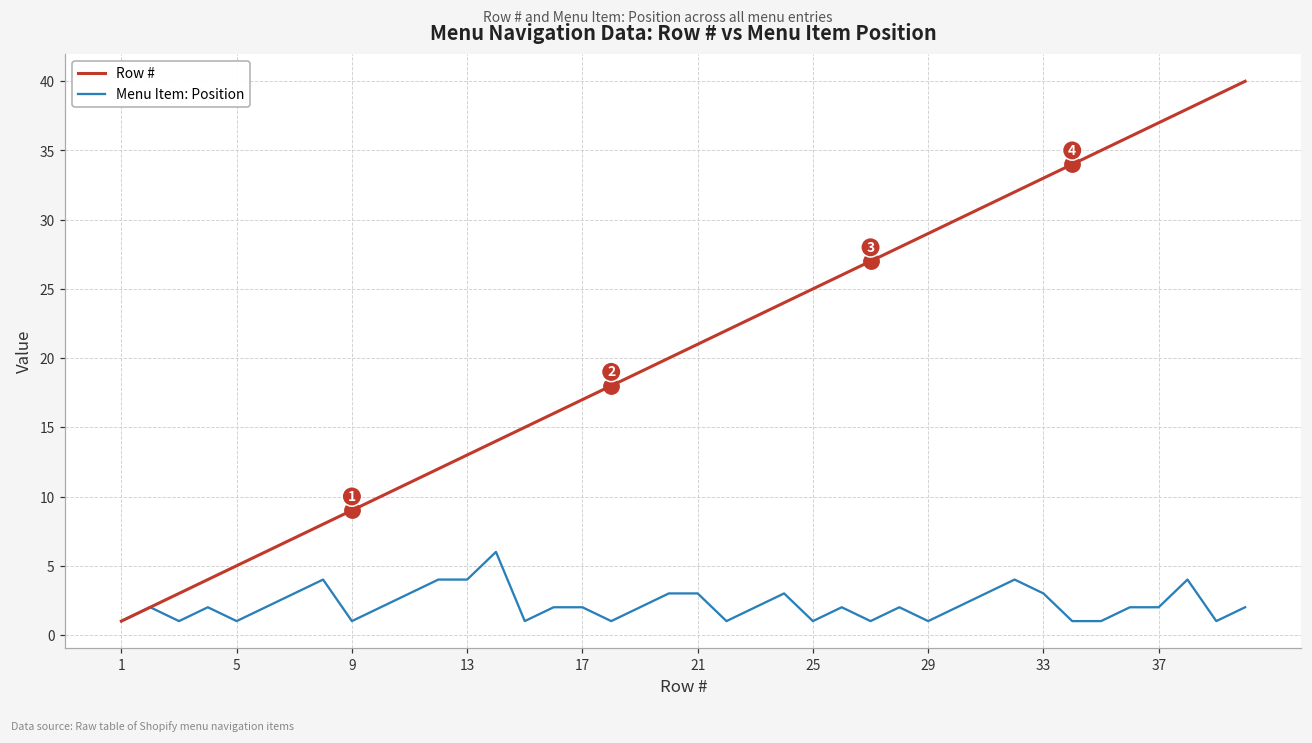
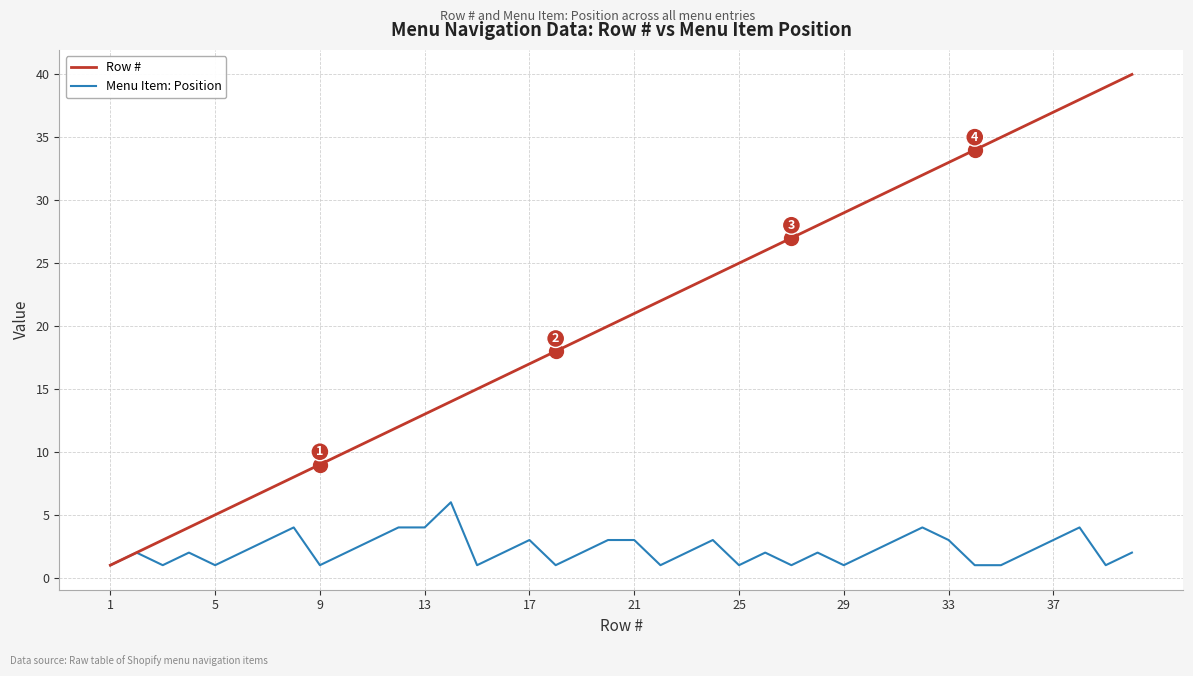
  {
    "Menu Item: Position": {
      "5": 1,
      "9": 1,
      "13": 4,
-     "17": 2,
+     "17": 3,
      "21": 3,
      "25": 1,
      "29": 1,
      "33": 3,
-     "37": 2
+     "37": 3
    }
  }
